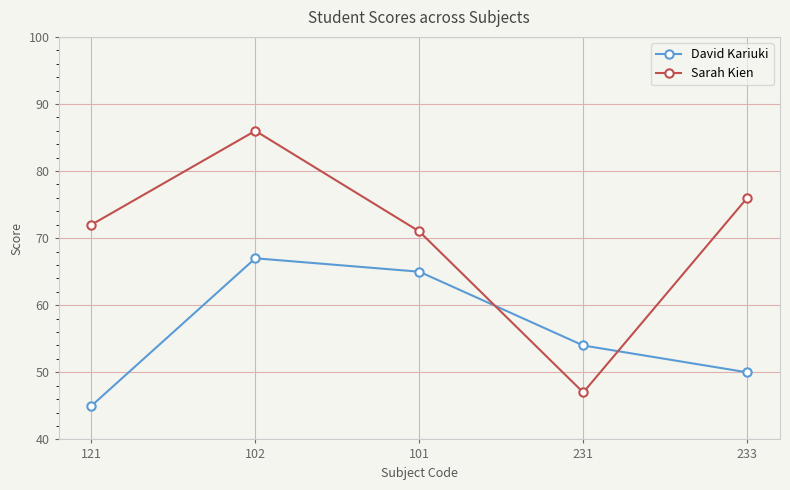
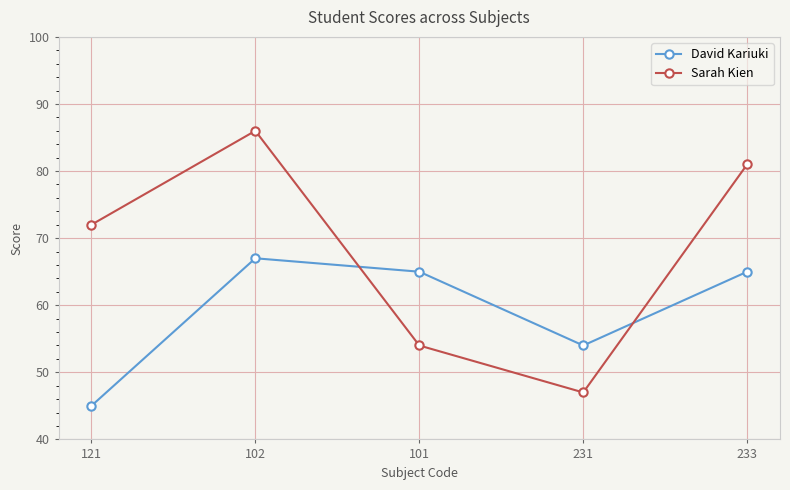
  {
    "David Kariuki": {
      "121": 45,
      "102": 67,
      "101": 65,
      "231": 54,
-     "233": 50
+     "233": 65
    },
    "Sarah Kien": {
      "121": 72,
      "102": 86,
-     "101": 71,
+     "101": 54,
      "231": 47,
-     "233": 76
+     "233": 81
    }
  }
